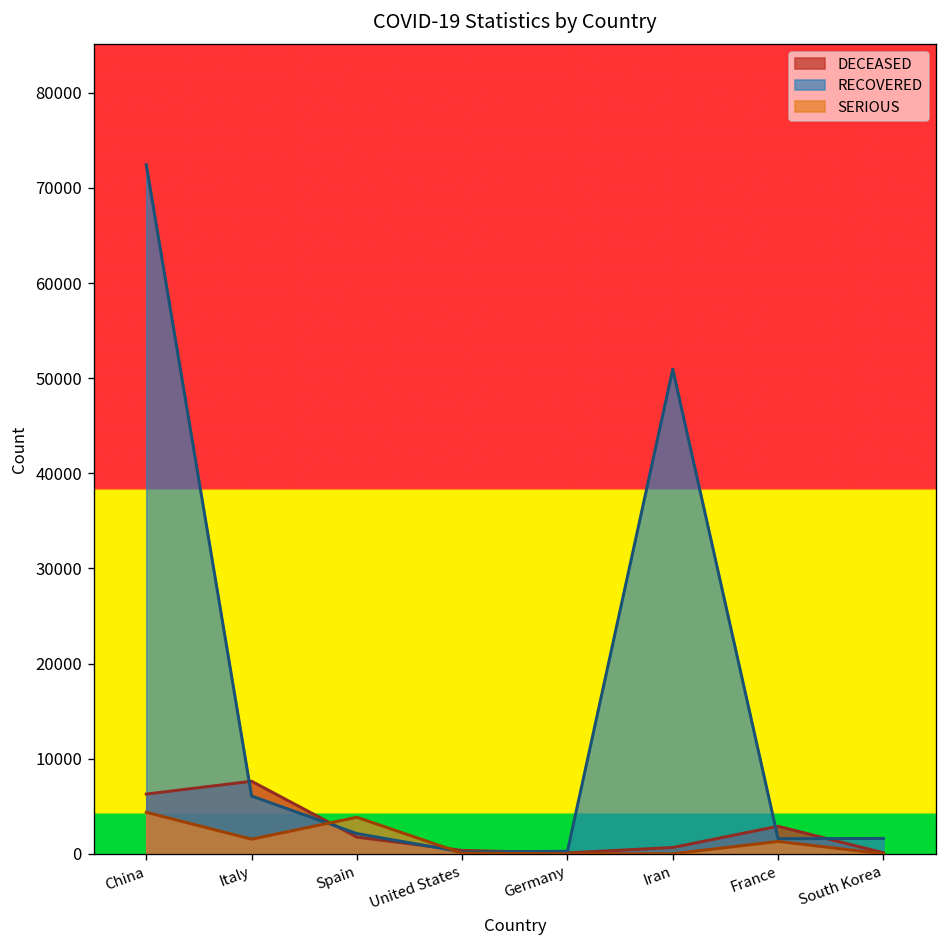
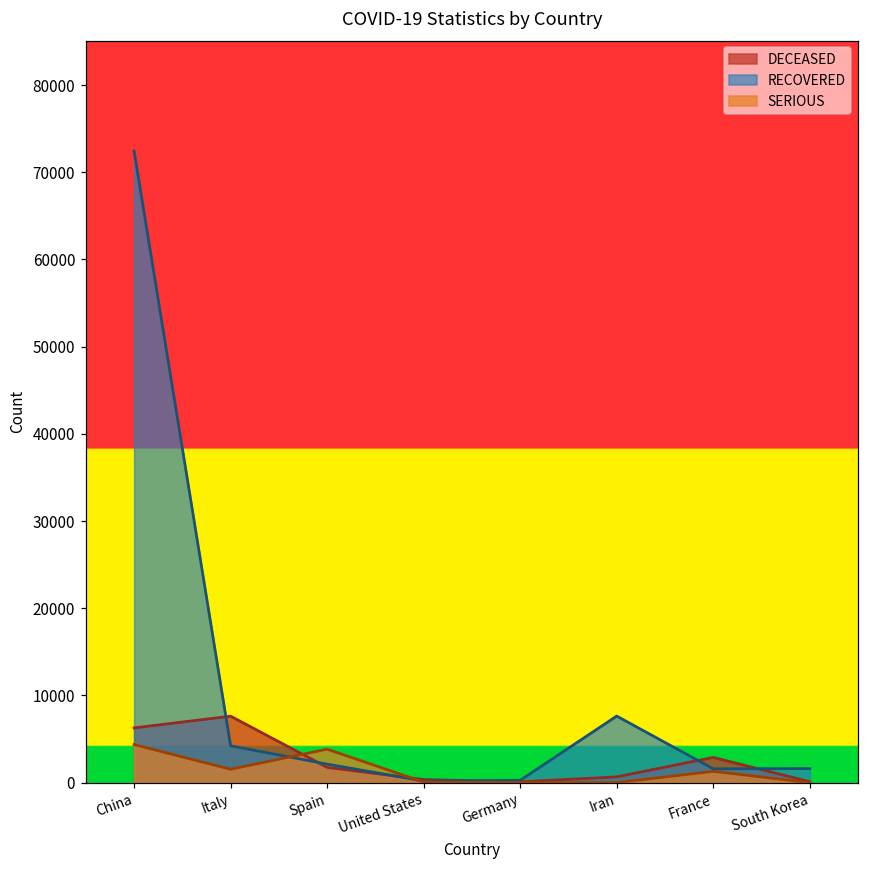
  {
    "DECEASED": {
      "China": 6000,
      "Italy": 8000,
      "Spain": 2000,
      "Iran": 1000,
      "France": 3000
    },
    "RECOVERED": {
      "China": 72000,
-     "Italy": 6000,
+     "Italy": 4000,
      "Spain": 2000,
-     "Iran": 51000,
+     "Iran": 8000,
      "South Korea": 2000
    },
    "SERIOUS": {
      "China": 4000,
      "Italy": 2000,
      "Spain": 4000,
      "Iran": 0
    }
  }
